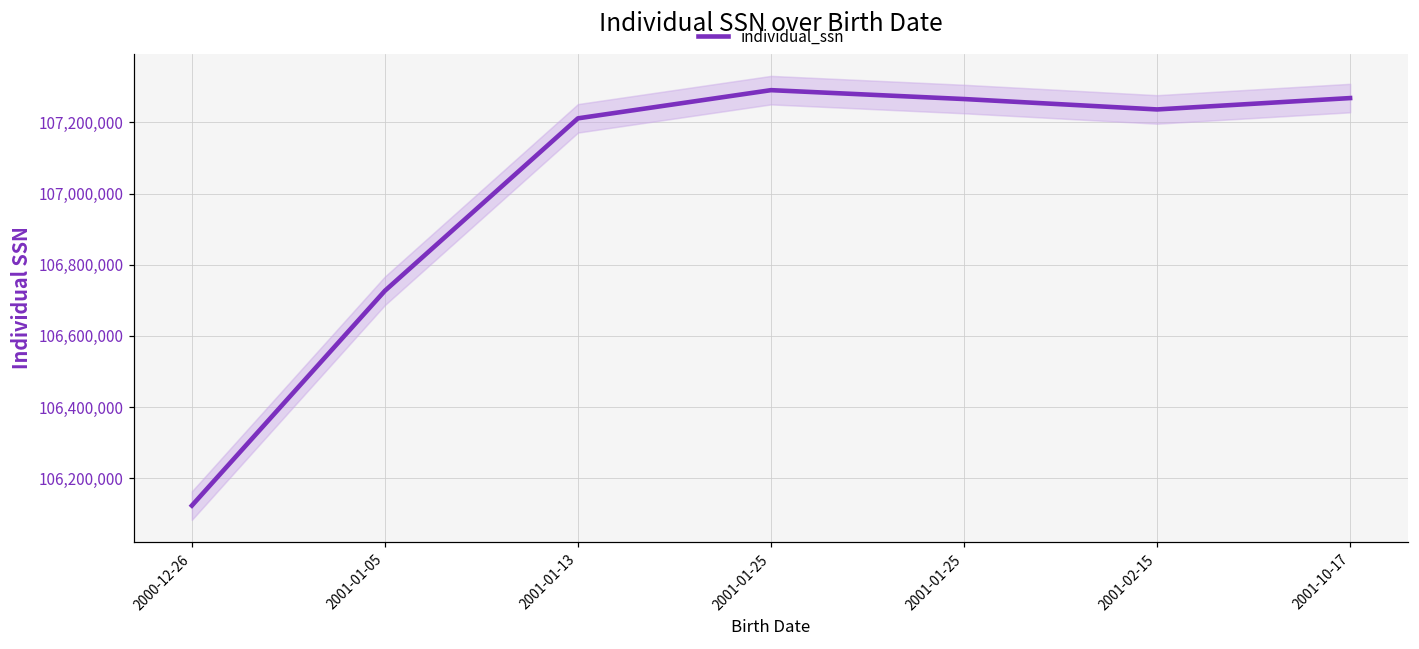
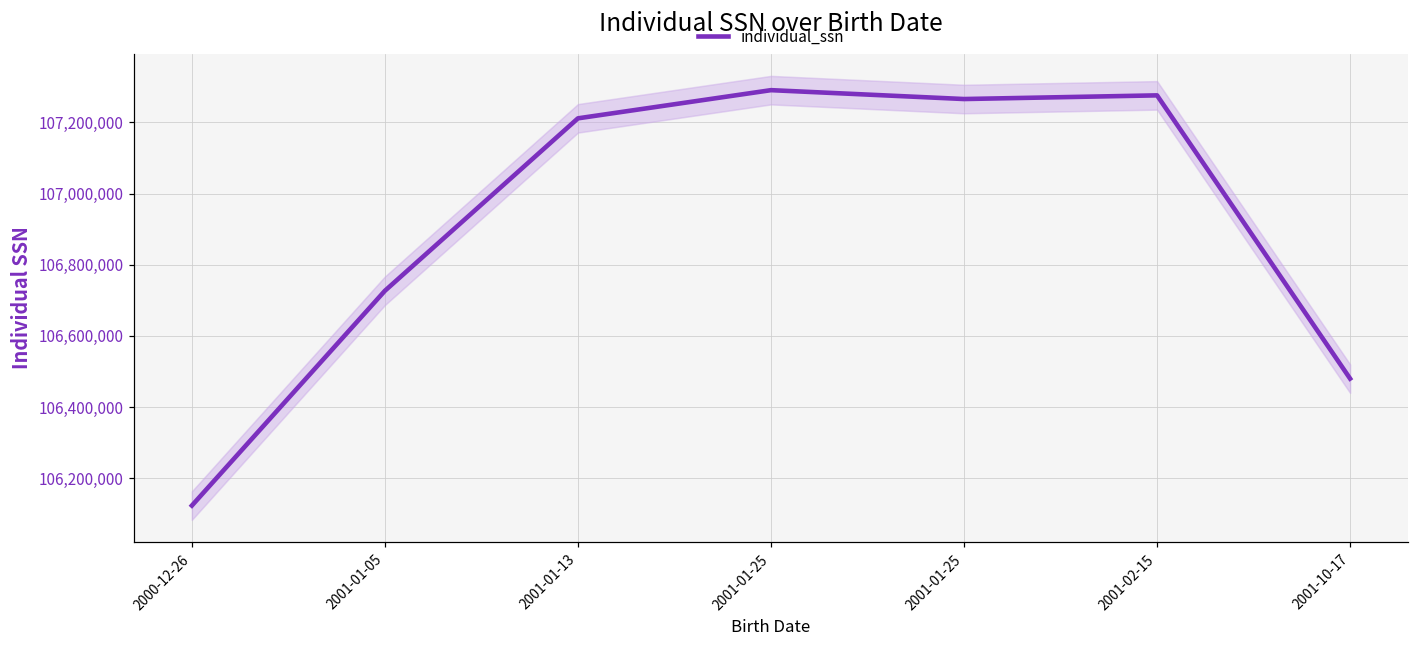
  {
    "individual_ssn": {
      "2000-12-26": "106,120,000",
      "2001-01-05": "106,730,000",
      "2001-01-13": "107,210,000",
-     "2001-02-15": "107,240,000",
-     "2001-10-17": "107,270,000"
+     "2001-02-15": "107,280,000",
+     "2001-10-17": "106,480,000"
    }
  }
